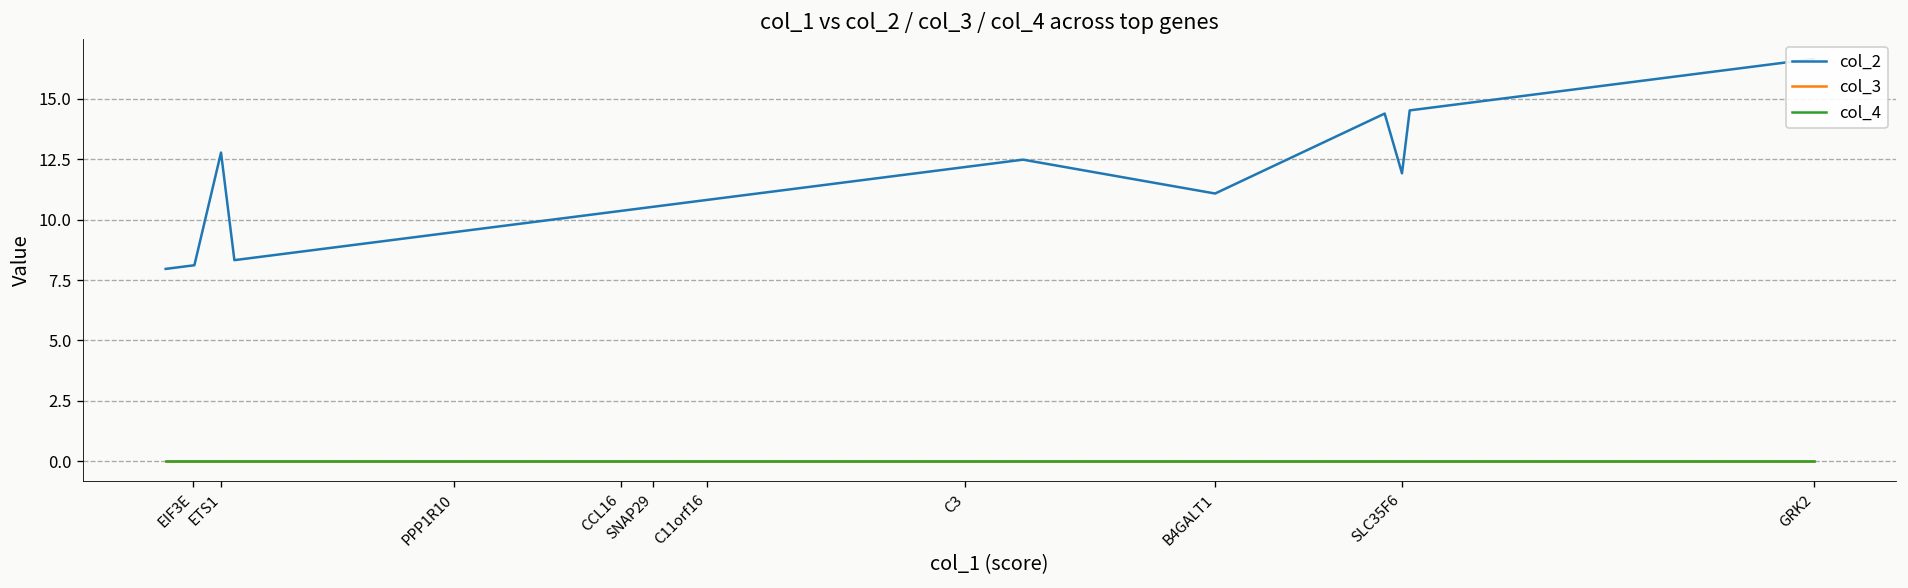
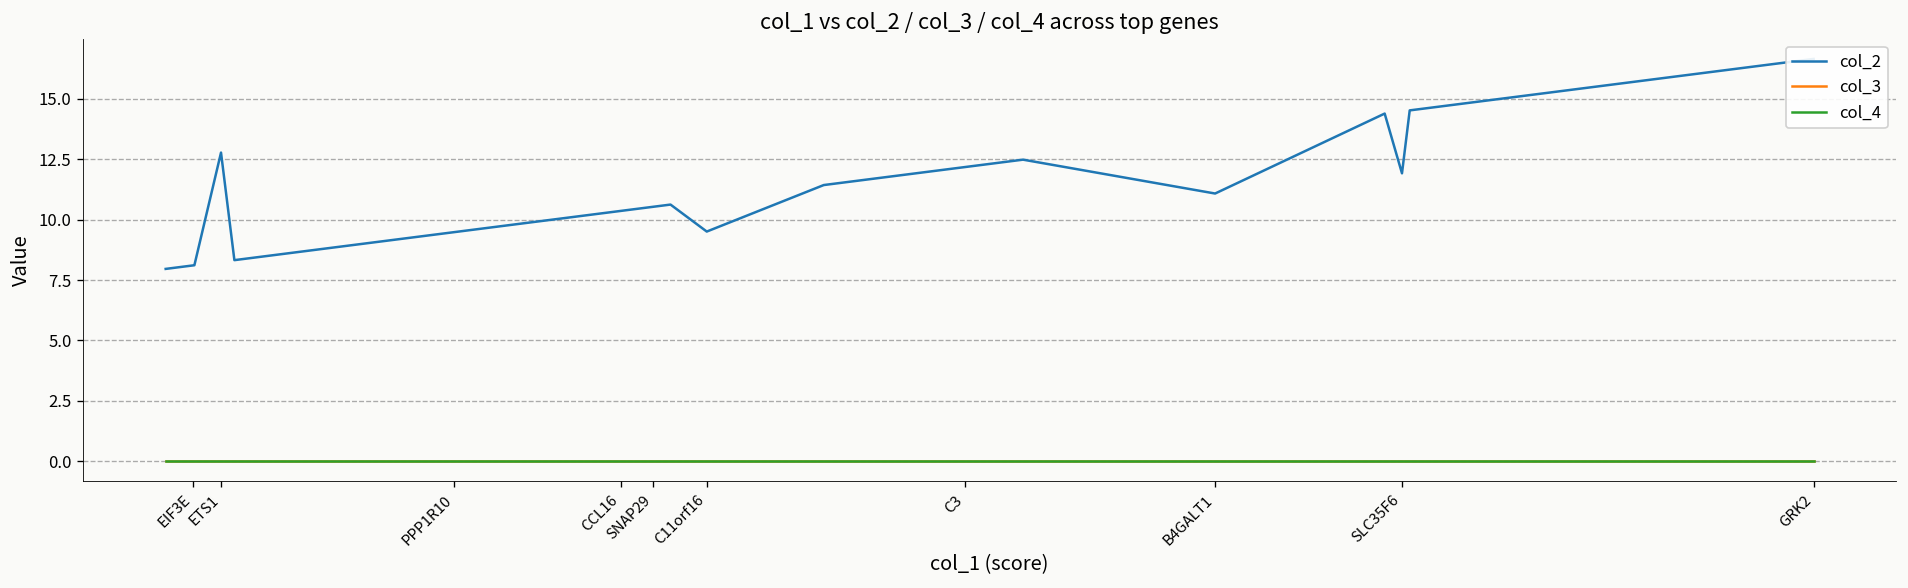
  {
    "col_2": {
      "EIF3E": 8.1,
      "ETS1": 12.8,
      "PPP1R10": 9.5,
      "CCL16": 10.4,
      "SNAP29": 10.5,
-     "C11orf16": 10.8,
+     "C11orf16": 9.5,
      "C3": 12.2,
      "B4GALT1": 11.1,
      "SLC35F6": 11.9
    },
    "col_4": {
      "EIF3E": 0.0,
      "ETS1": 0.0,
      "PPP1R10": 0.0,
      "CCL16": 0.0,
      "SNAP29": 0.0,
      "C11orf16": 0.0,
      "C3": 0.0,
      "B4GALT1": 0.0,
      "SLC35F6": 0.0,
      "GRK2": 0.0
    }
  }
